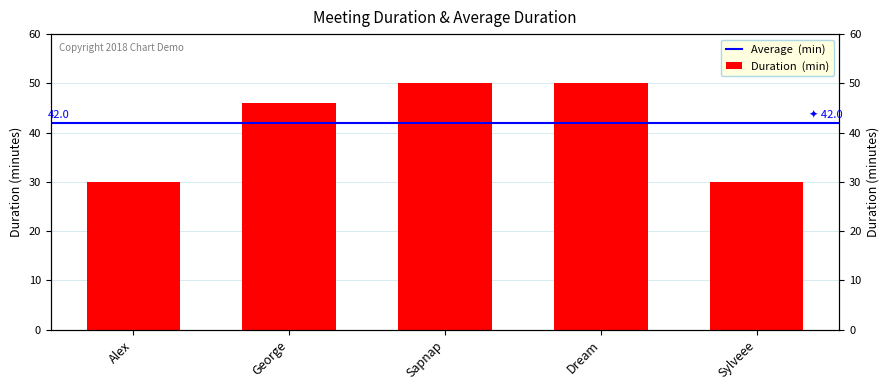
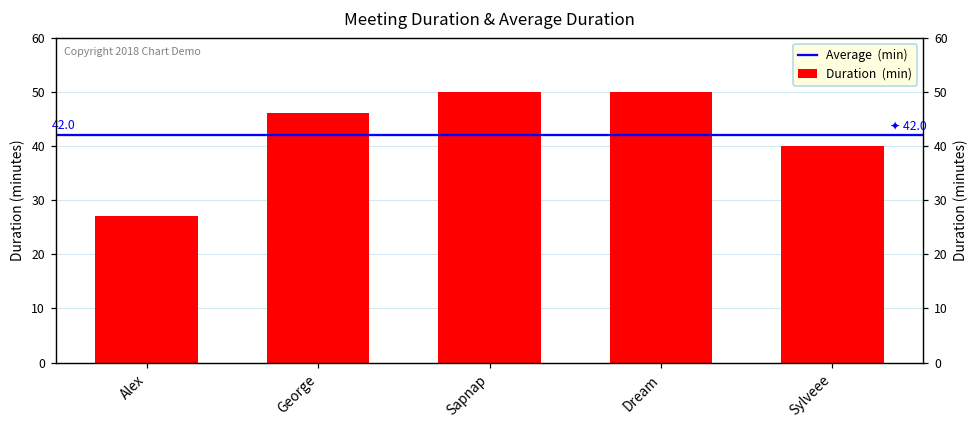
  {
-   "Alex": 30,
+   "Alex": 27,
    "George": 46,
    "Sapnap": 50,
    "Dream": 50,
-   "Sylveee": 30
+   "Sylveee": 40
  }
